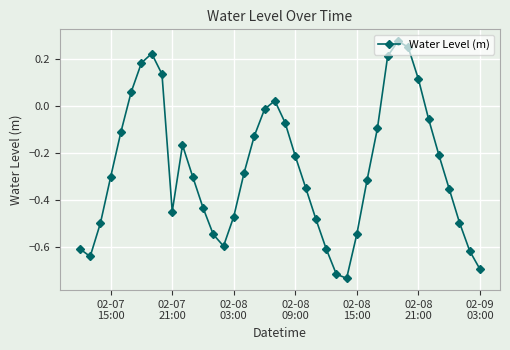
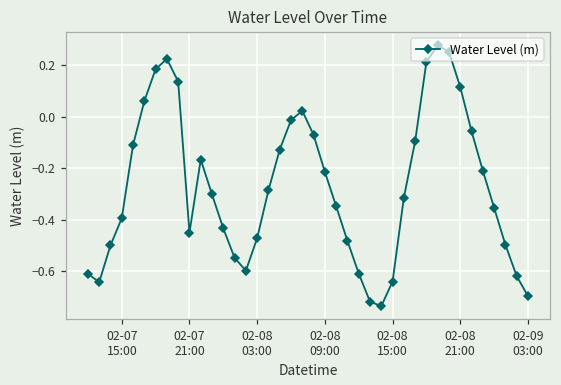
  {
-   "02-07 15:00": -0.30,
+   "02-07 15:00": -0.39,
    "02-07 21:00": -0.45,
    "02-08 03:00": -0.47,
    "02-08 09:00": -0.21,
-   "02-08 15:00": -0.55,
+   "02-08 15:00": -0.64,
    "02-08 21:00": 0.11,
    "02-09 03:00": -0.70
  }
